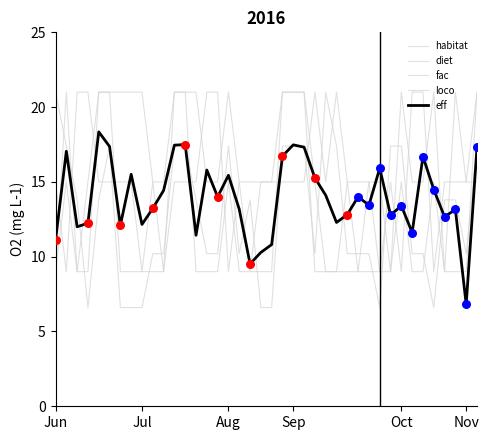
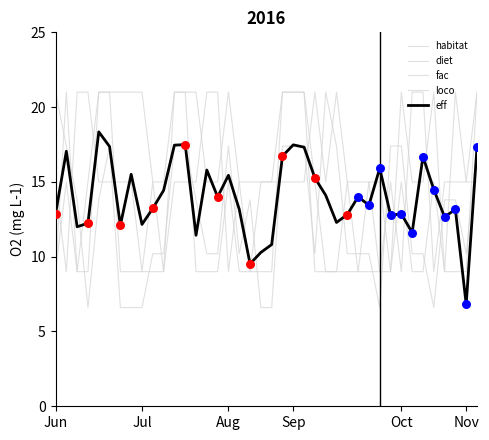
  {
    "eff": {
-     "Jun": 11.1,
+     "Jun": 12.8,
      "Jul": 12.2,
      "Aug": 15.4,
-     "Oct": 13.4
+     "Oct": 12.9
    }
  }
